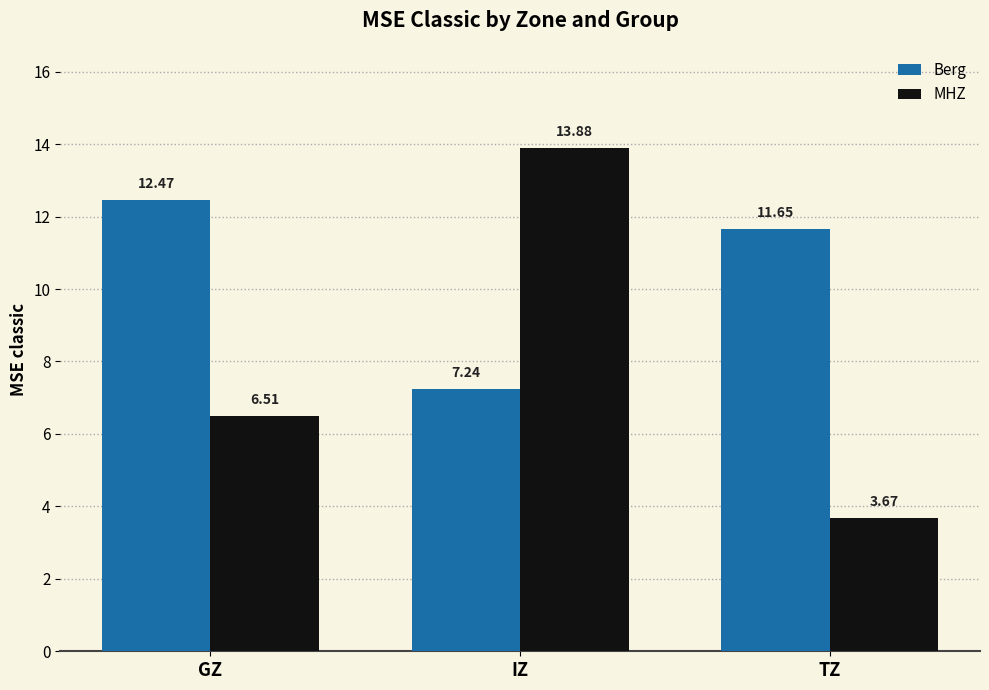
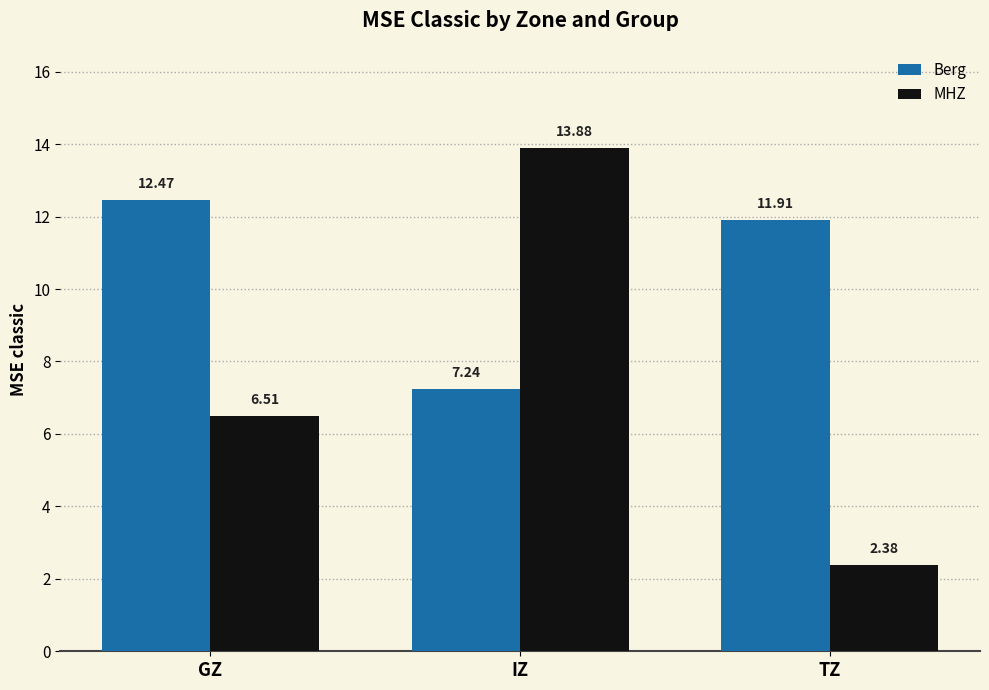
  {
    "Berg": {
      "GZ": 12.47,
      "IZ": 7.24,
-     "TZ": 11.65
+     "TZ": 11.91
    },
    "MHZ": {
      "GZ": 6.51,
      "IZ": 13.88,
-     "TZ": 3.67
+     "TZ": 2.38
    }
  }
